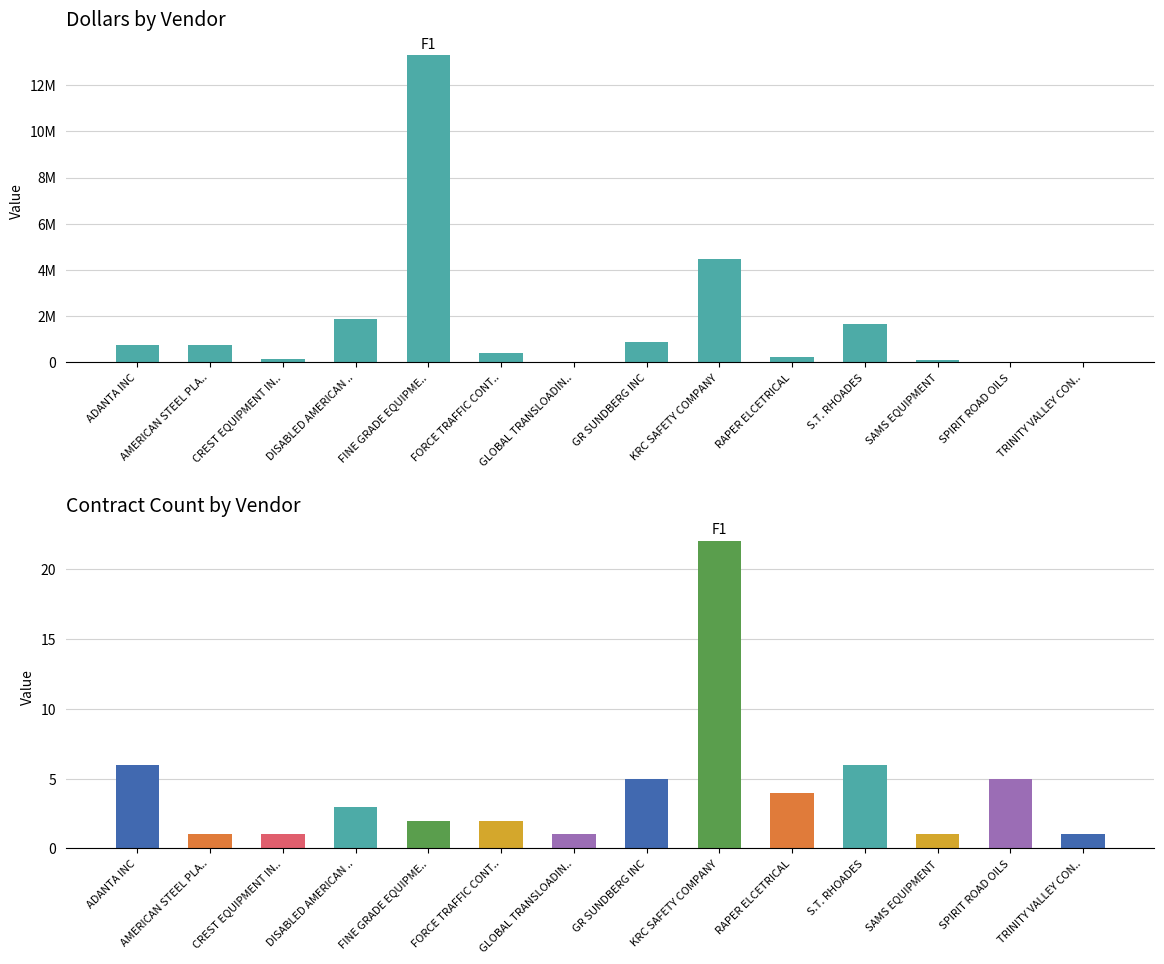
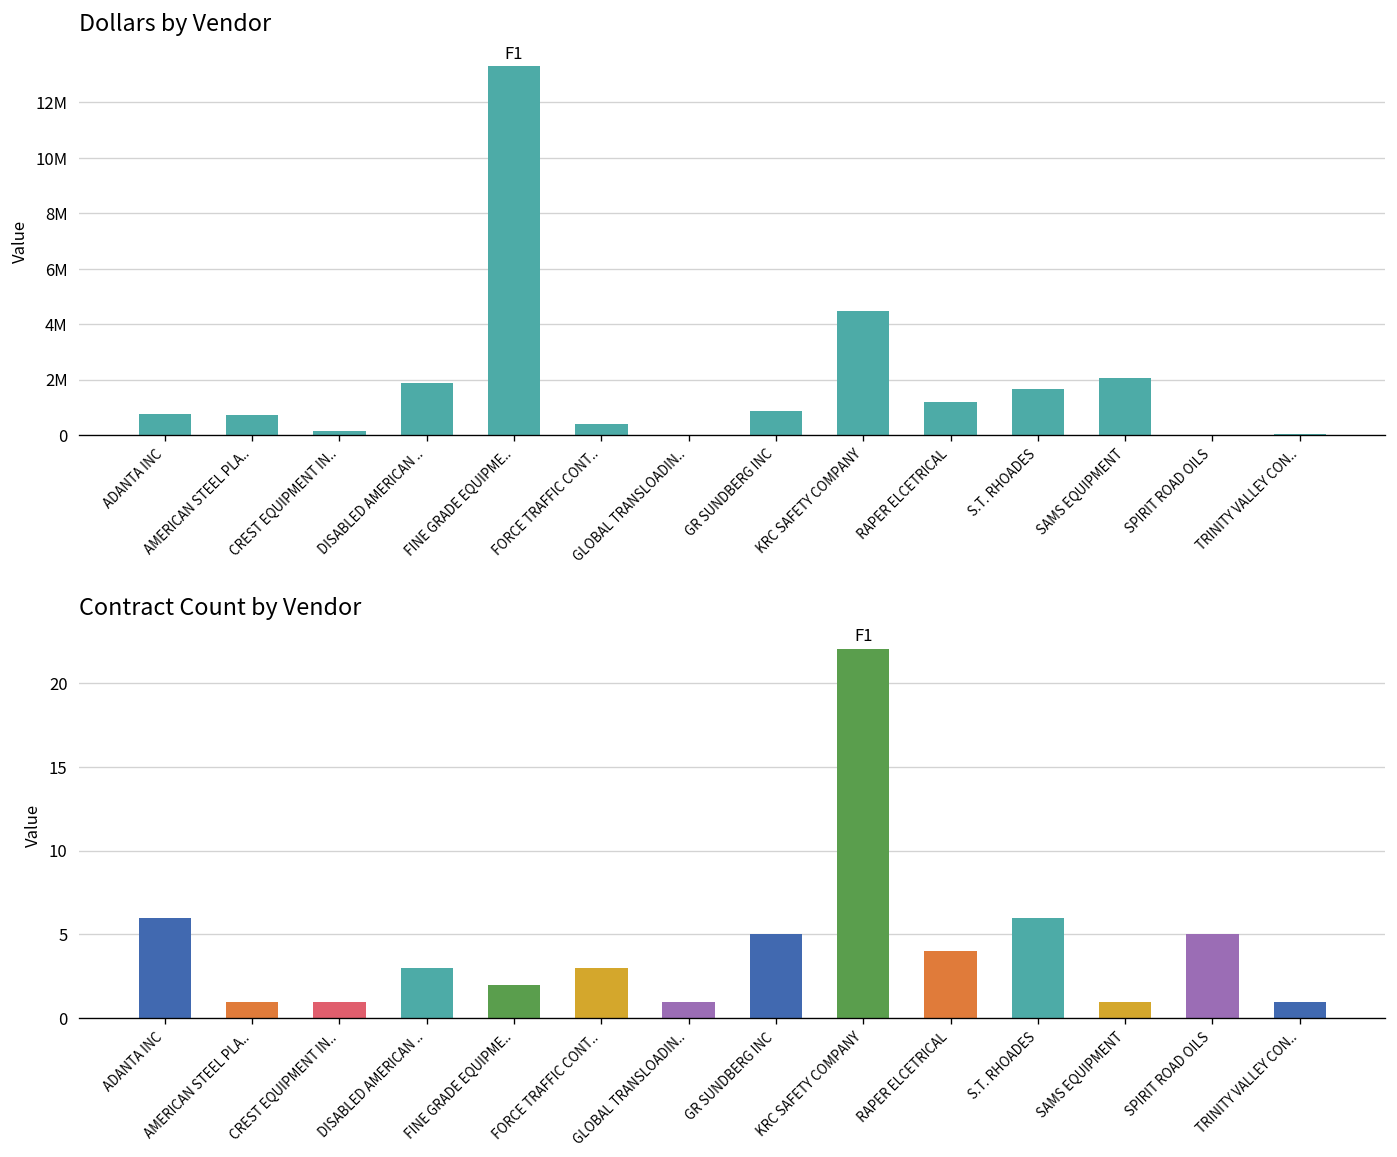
  {
    "Dollars by Vendor": {
      "ADANTA INC": 800000,
      "AMERICAN STEEL PLA..": 700000,
      "CREST EQUIPMENT IN..": 100000,
      "DISABLED AMERICAN ..": 1900000,
      "FINE GRADE EQUIPME..": 13300000,
      "FORCE TRAFFIC CONT..": 400000,
      "GR SUNDBERG INC": 900000,
      "KRC SAFETY COMPANY": 4500000,
-     "RAPER ELCETRICAL": 200000,
+     "RAPER ELCETRICAL": 1200000,
      "S.T. RHOADES": 1700000,
-     "SAMS EQUIPMENT": 100000
+     "SAMS EQUIPMENT": 2100000
    },
    "Contract Count by Vendor": {
      "ADANTA INC": 6,
      "AMERICAN STEEL PLA..": 1,
      "CREST EQUIPMENT IN..": 1,
      "DISABLED AMERICAN ..": 3,
      "FINE GRADE EQUIPME..": 2,
-     "FORCE TRAFFIC CONT..": 2,
+     "FORCE TRAFFIC CONT..": 3,
      "GLOBAL TRANSLOADIN..": 1,
      "GR SUNDBERG INC": 5,
      "KRC SAFETY COMPANY": 22,
      "RAPER ELCETRICAL": 4,
      "S.T. RHOADES": 6,
      "SAMS EQUIPMENT": 1,
      "SPIRIT ROAD OILS": 5,
      "TRINITY VALLEY CON..": 1
    }
  }
